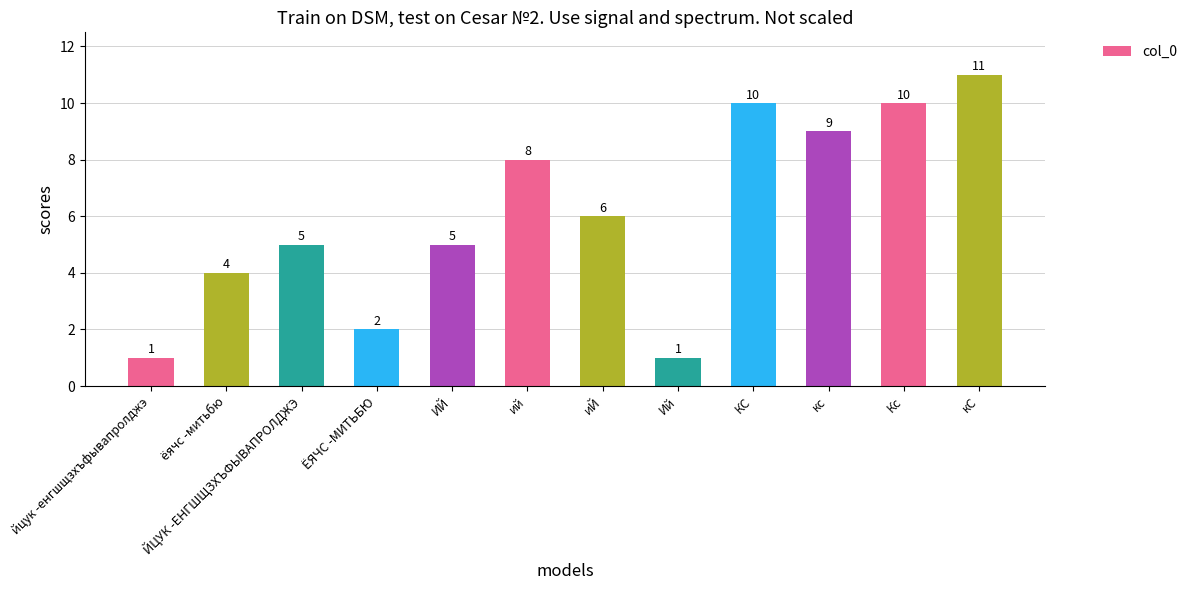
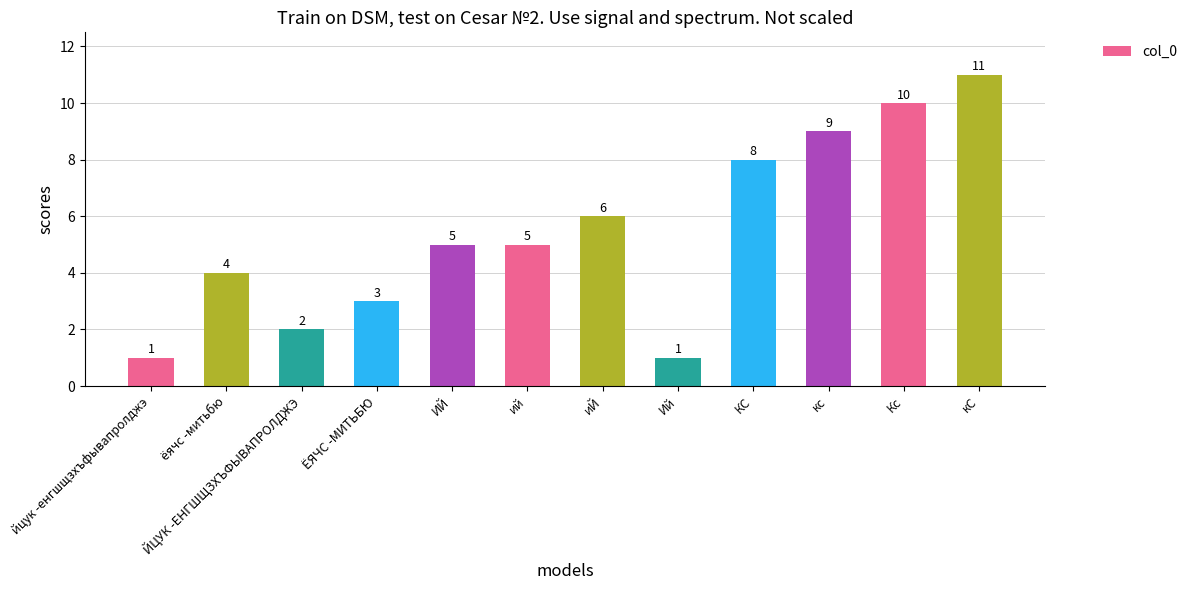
  {
    "йцук -енгшщзхъфывапролджэ": 1,
    "ёячс -митьбю": 4,
-   "ЙЦУК -ЕНГШЩЗХЪФЫВАПРОЛДЖЭ": 5,
-   "ЁЯЧС -МИТЬБЮ": 2,
+   "ЙЦУК -ЕНГШЩЗХЪФЫВАПРОЛДЖЭ": 2,
+   "ЁЯЧС -МИТЬБЮ": 3,
    "ИЙ": 5,
-   "ий": 8,
+   "ий": 5,
    "иЙ": 6,
    "Ий": 1,
-   "КС": 10,
+   "КС": 8,
    "кс": 9,
    "Кс": 10,
    "кС": 11
  }
